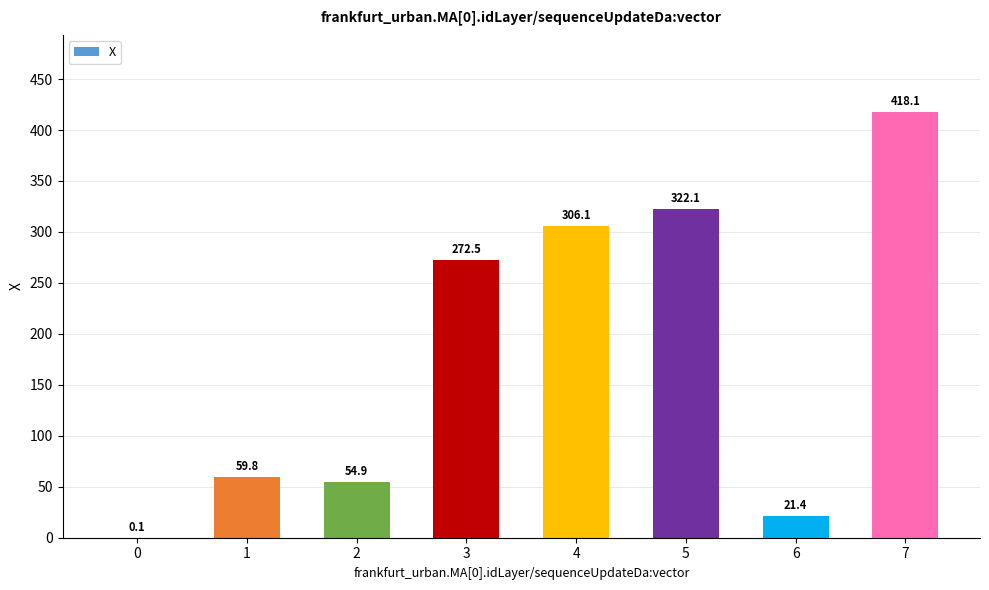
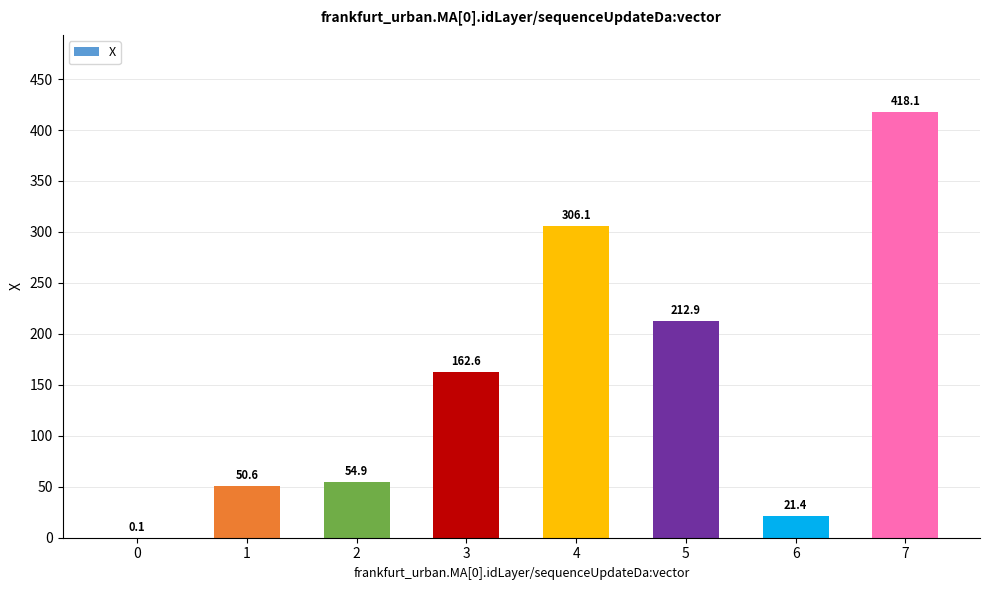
  {
    "0": 0.1,
-   "1": 59.8,
+   "1": 50.6,
    "2": 54.9,
-   "3": 272.5,
+   "3": 162.6,
    "4": 306.1,
-   "5": 322.1,
+   "5": 212.9,
    "6": 21.4,
    "7": 418.1
  }
